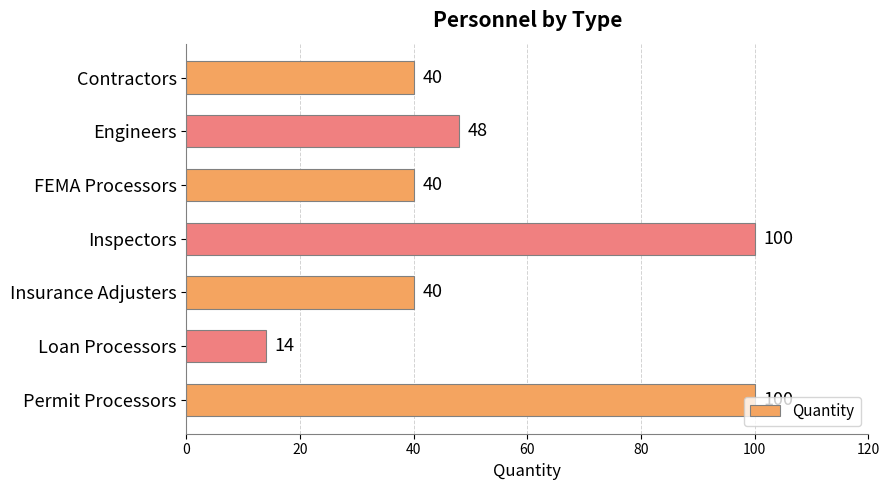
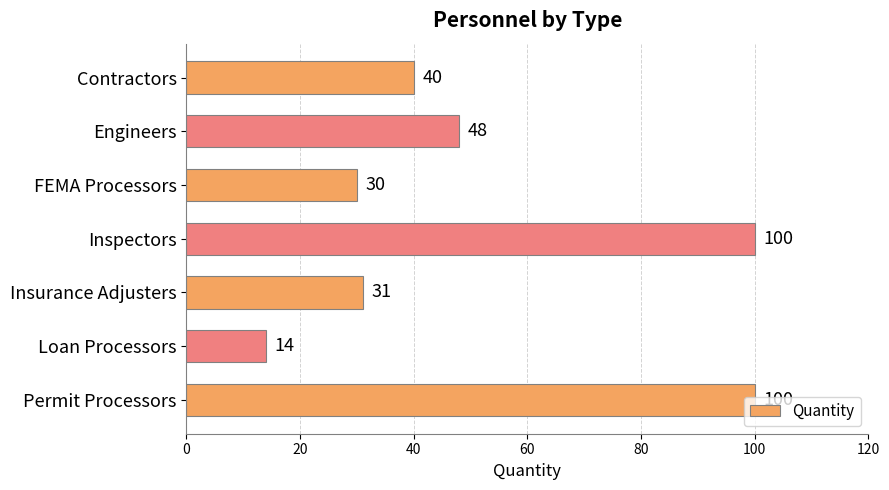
  {
    "Contractors": 40,
    "Engineers": 48,
-   "FEMA Processors": 40,
+   "FEMA Processors": 30,
    "Inspectors": 100,
-   "Insurance Adjusters": 40,
+   "Insurance Adjusters": 31,
    "Loan Processors": 14
  }
